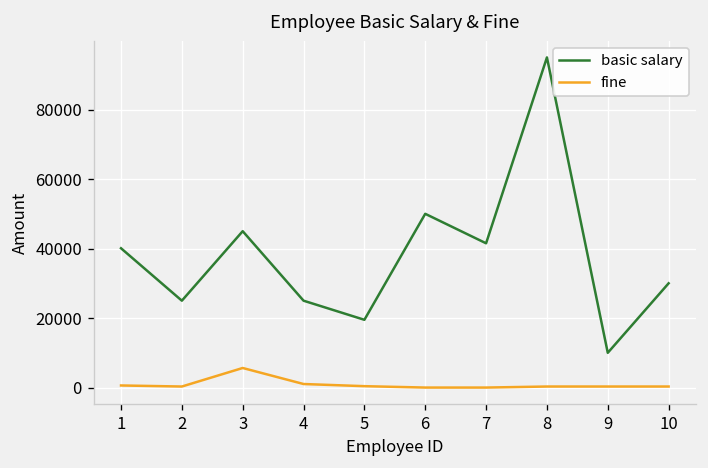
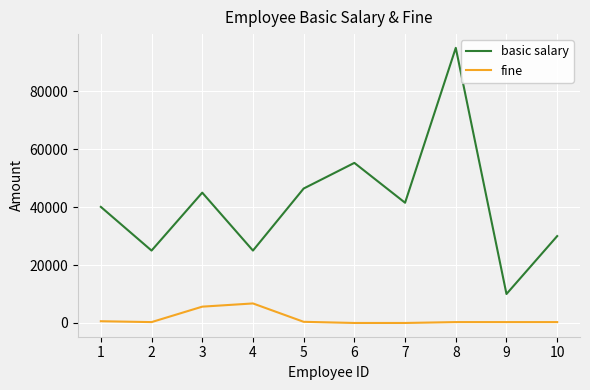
  {
    "basic salary": {
      "1": 40000,
      "2": 25000,
      "3": 45000,
      "4": 25000,
-     "5": 20000,
-     "6": 50000,
+     "5": 46000,
+     "6": 55000,
      "7": 42000,
      "8": 95000,
      "9": 10000,
      "10": 30000
    },
    "fine": {
      "1": 1000,
      "2": 0,
      "3": 6000,
-     "4": 1000,
+     "4": 7000,
      "5": 0,
      "6": 0,
      "7": 0,
      "8": 0,
      "9": 0,
      "10": 0
    }
  }
